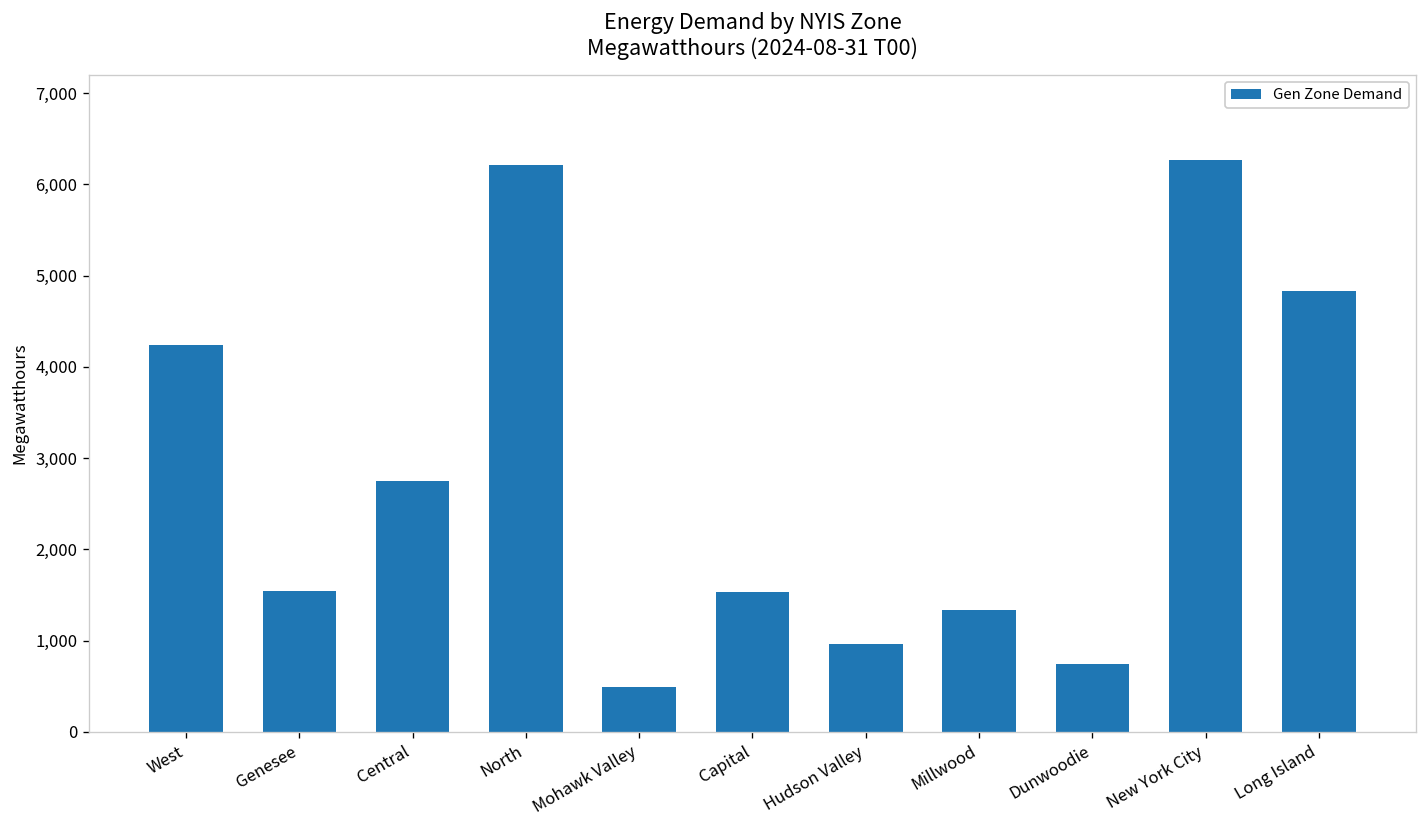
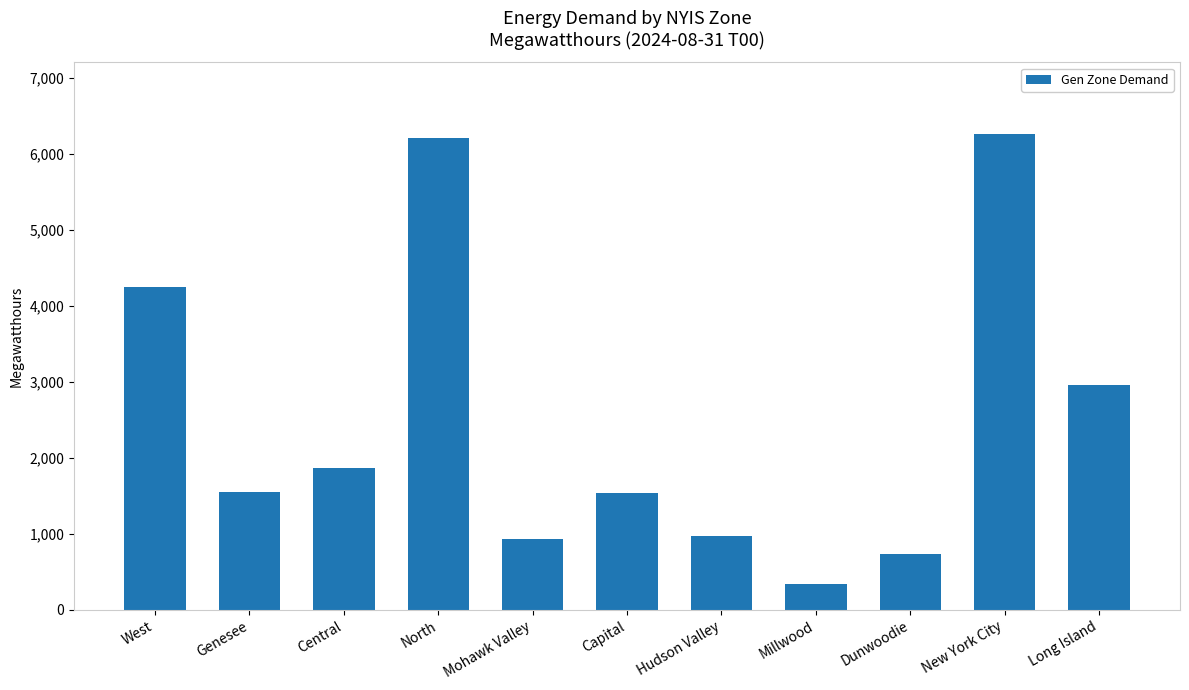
  {
    "West": "4,200",
    "Genesee": "1,500",
-   "Central": "2,800",
+   "Central": "1,900",
    "North": "6,200",
-   "Mohawk Valley": "500",
+   "Mohawk Valley": "900",
    "Capital": "1,500",
    "Hudson Valley": "1,000",
-   "Millwood": "1,300",
+   "Millwood": "300",
    "Dunwoodie": "700",
    "New York City": "6,300",
-   "Long Island": "4,800"
+   "Long Island": "3,000"
  }
